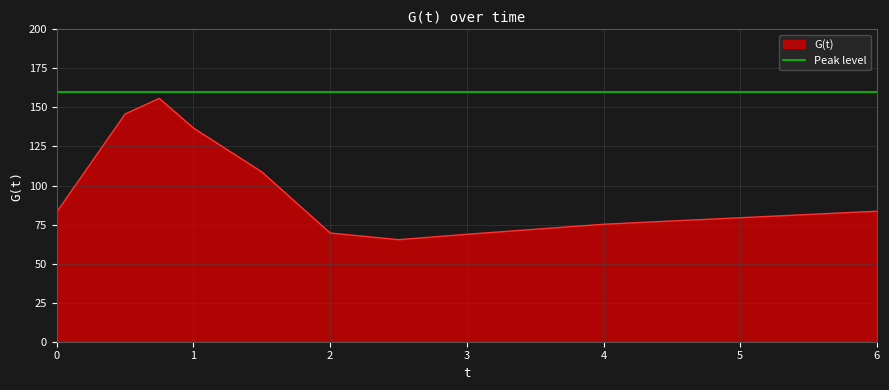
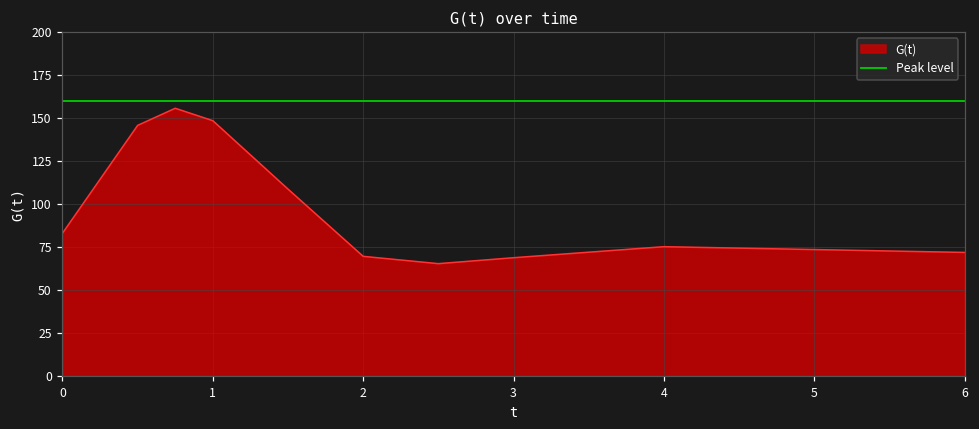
  {
    "0": 83,
-   "1": 137,
+   "1": 149,
    "2": 70,
    "3": 69,
    "4": 75,
-   "6": 84
+   "6": 72
  }
